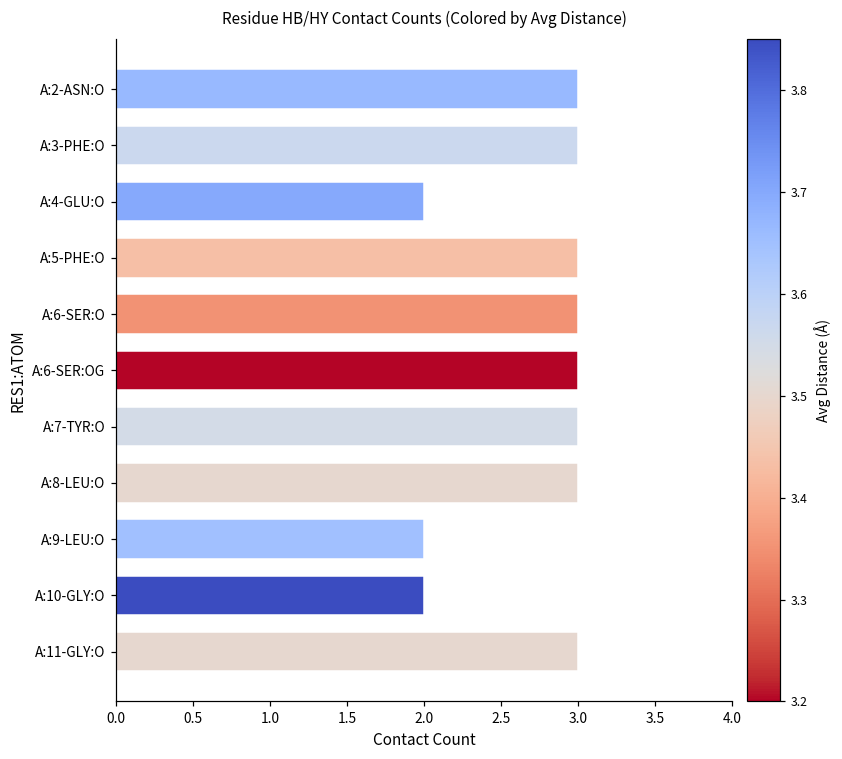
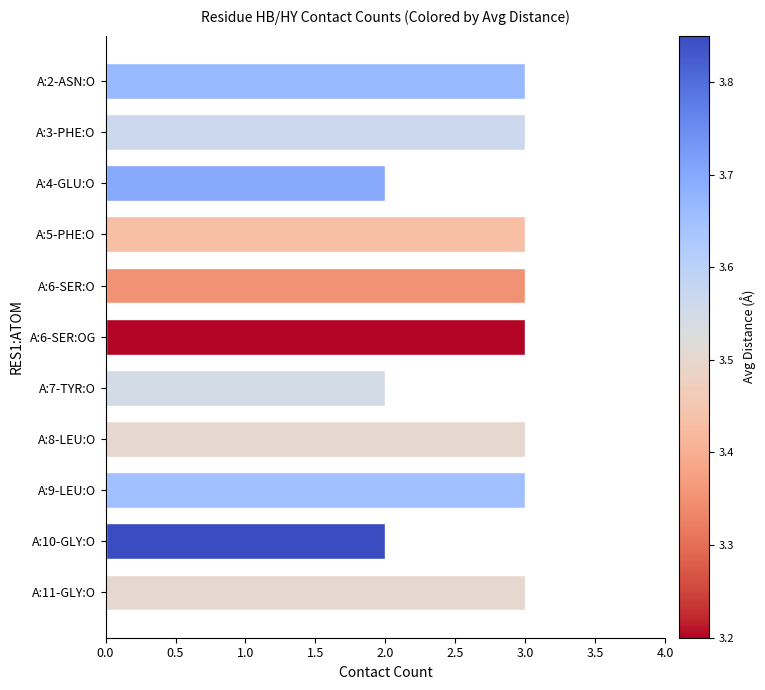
  {
    "A:2-ASN:O": 3,
    "A:3-PHE:O": 3,
    "A:4-GLU:O": 2,
    "A:5-PHE:O": 3,
    "A:6-SER:O": 3,
    "A:6-SER:OG": 3,
-   "A:7-TYR:O": 3,
+   "A:7-TYR:O": 2,
    "A:8-LEU:O": 3,
-   "A:9-LEU:O": 2,
+   "A:9-LEU:O": 3,
    "A:10-GLY:O": 2,
    "A:11-GLY:O": 3
  }
